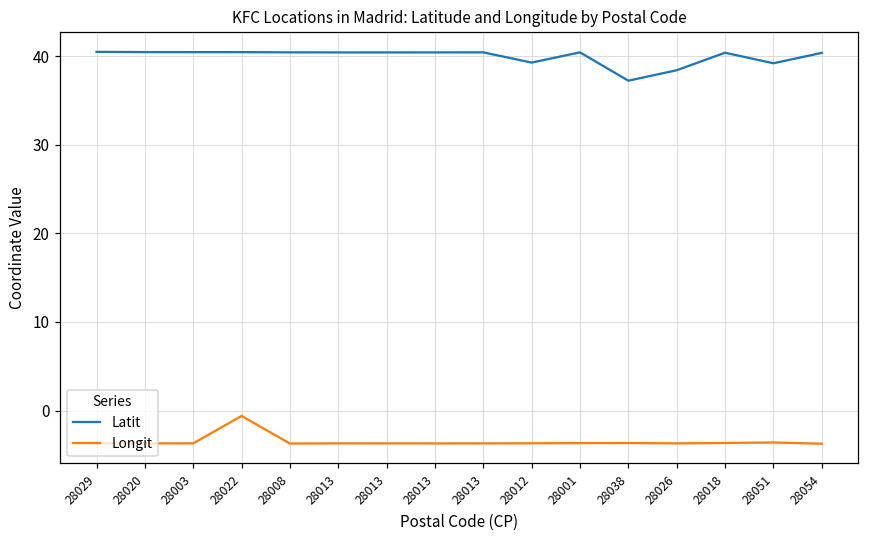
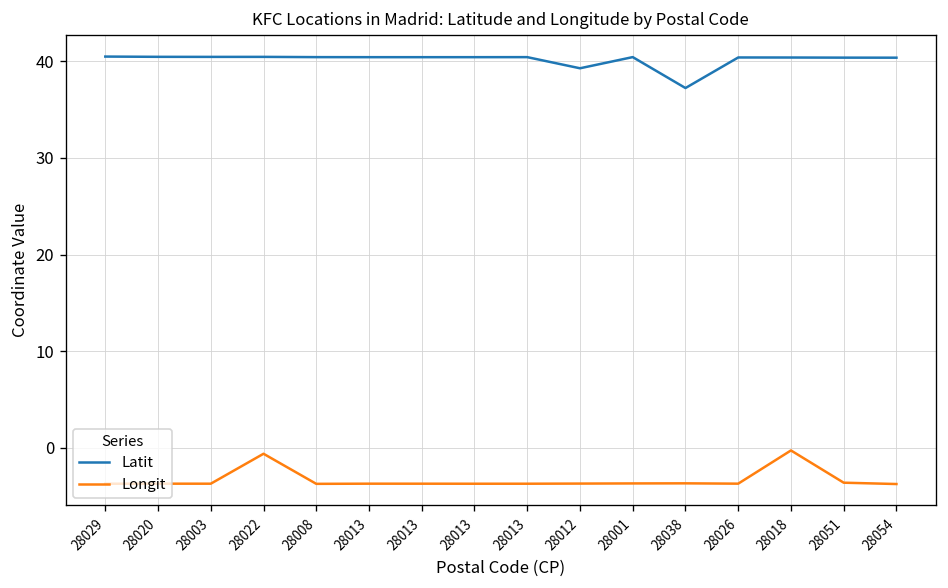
  {
    "Latit": {
      "28029": 40,
      "28020": 40,
      "28003": 40,
      "28022": 40,
      "28008": 40,
      "28012": 39,
      "28001": 40,
      "28038": 37,
-     "28026": 38,
+     "28026": 40,
      "28018": 40,
-     "28051": 39,
+     "28051": 40,
      "28054": 40
    },
    "Longit": {
      "28003": -4,
      "28022": -1,
      "28008": -4,
      "28012": -4,
      "28001": -4,
      "28038": -4,
      "28026": -4,
-     "28018": -4,
+     "28018": 0,
      "28051": -4,
      "28054": -4
    }
  }
